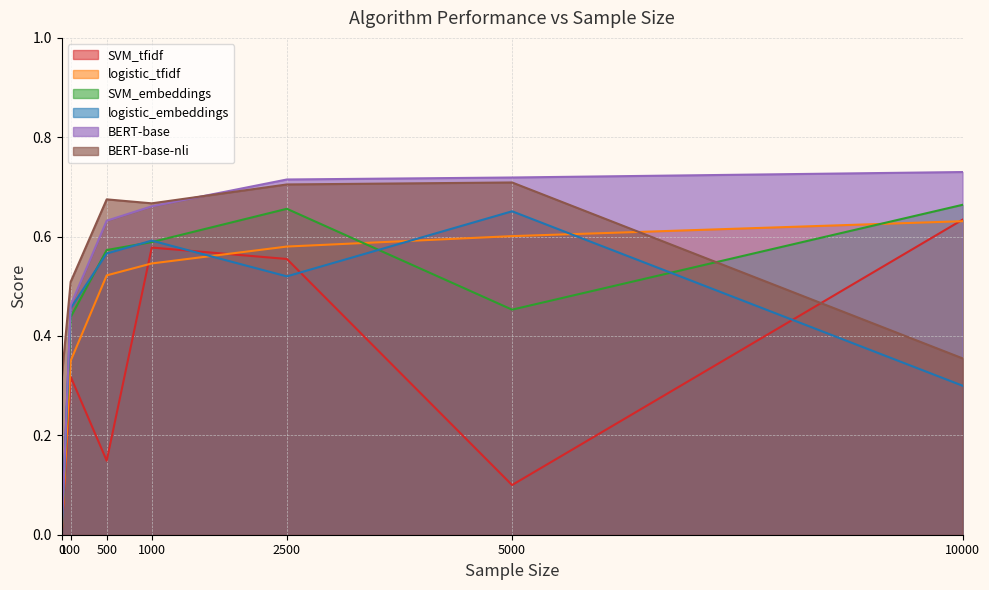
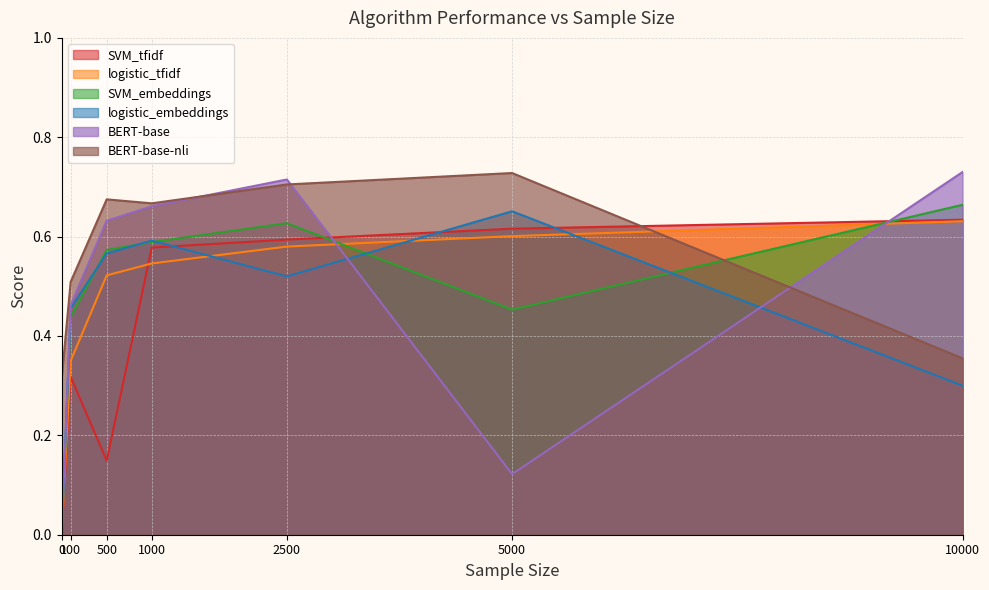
  {
    "SVM_tfidf": {
      "500": 0.15,
      "1000": 0.58,
-     "2500": 0.56,
-     "5000": 0.10
+     "2500": 0.59,
+     "5000": 0.62
    },
    "logistic_tfidf": {
      "500": 0.52,
      "1000": 0.55,
      "2500": 0.58,
      "5000": 0.60
    },
    "SVM_embeddings": {
      "500": 0.57,
-     "2500": 0.66,
+     "2500": 0.63,
      "5000": 0.45,
      "10000": 0.66
    },
    "logistic_embeddings": {
      "500": 0.57,
      "2500": 0.52,
      "5000": 0.65,
      "10000": 0.30
    },
    "BERT-base": {
      "500": 0.63,
      "1000": 0.66,
      "2500": 0.72,
-     "5000": 0.72,
+     "5000": 0.12,
      "10000": 0.73
    },
    "BERT-base-nli": {
      "500": 0.68,
      "1000": 0.67,
      "2500": 0.71,
-     "5000": 0.71,
+     "5000": 0.73,
      "10000": 0.36
    }
  }
